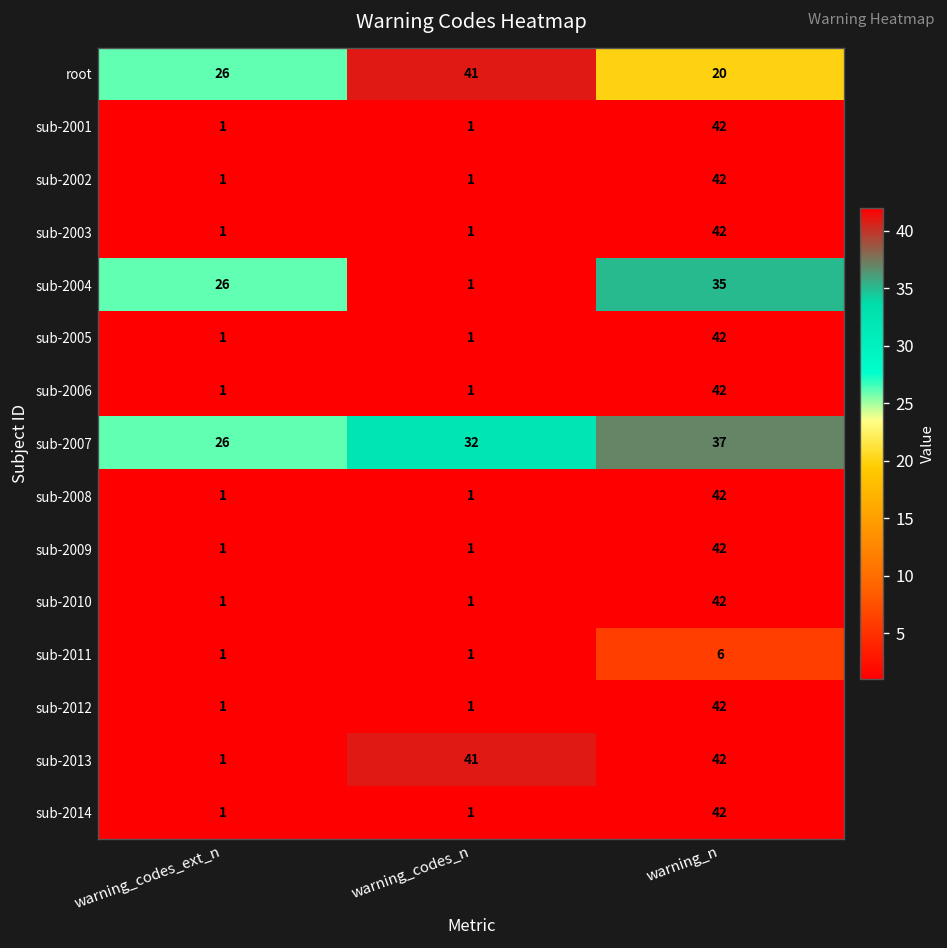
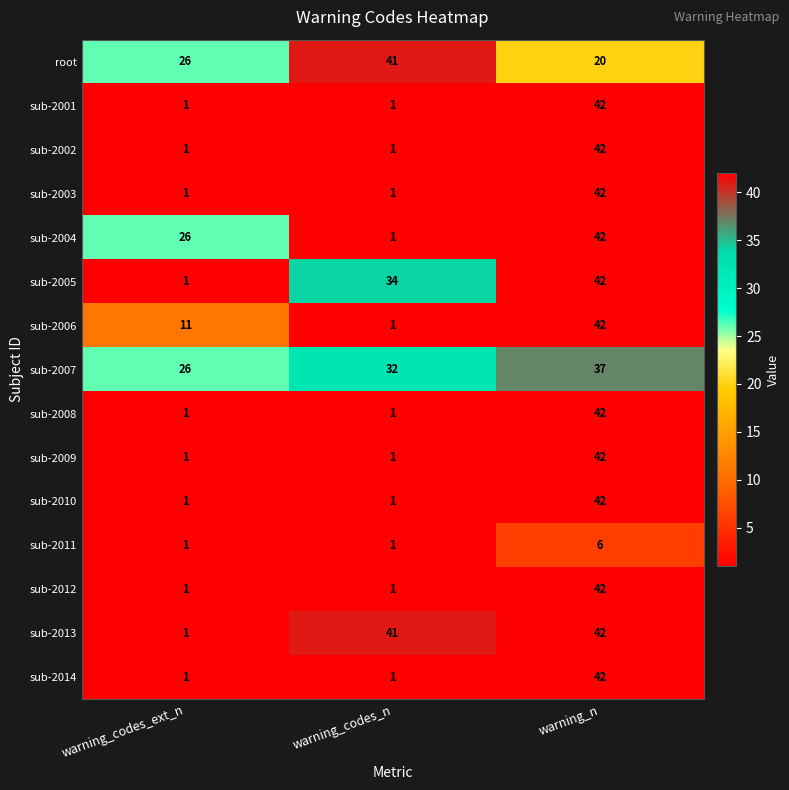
  {
    "root": {
      "warning_codes_ext_n": 26,
      "warning_codes_n": 41,
      "warning_n": 20
    },
    "sub-2001": {
      "warning_codes_ext_n": 1,
      "warning_codes_n": 1,
      "warning_n": 42
    },
    "sub-2002": {
      "warning_codes_ext_n": 1,
      "warning_codes_n": 1,
      "warning_n": 42
    },
    "sub-2003": {
      "warning_codes_ext_n": 1,
      "warning_codes_n": 1,
      "warning_n": 42
    },
    "sub-2004": {
      "warning_codes_ext_n": 26,
      "warning_codes_n": 1,
-     "warning_n": 35
+     "warning_n": 42
    },
    "sub-2005": {
      "warning_codes_ext_n": 1,
-     "warning_codes_n": 1,
+     "warning_codes_n": 34,
      "warning_n": 42
    },
    "sub-2006": {
-     "warning_codes_ext_n": 1,
+     "warning_codes_ext_n": 11,
      "warning_codes_n": 1,
      "warning_n": 42
    },
    "sub-2007": {
      "warning_codes_ext_n": 26,
      "warning_codes_n": 32,
      "warning_n": 37
    },
    "sub-2008": {
      "warning_codes_ext_n": 1,
      "warning_codes_n": 1,
      "warning_n": 42
    },
    "sub-2009": {
      "warning_codes_ext_n": 1,
      "warning_codes_n": 1,
      "warning_n": 42
    },
    "sub-2010": {
      "warning_codes_ext_n": 1,
      "warning_codes_n": 1,
      "warning_n": 42
    },
    "sub-2011": {
      "warning_codes_ext_n": 1,
      "warning_codes_n": 1,
      "warning_n": 6
    },
    "sub-2012": {
      "warning_codes_ext_n": 1,
      "warning_codes_n": 1,
      "warning_n": 42
    },
    "sub-2013": {
      "warning_codes_ext_n": 1,
      "warning_codes_n": 41,
      "warning_n": 42
    },
    "sub-2014": {
      "warning_codes_ext_n": 1,
      "warning_codes_n": 1,
      "warning_n": 42
    }
  }
